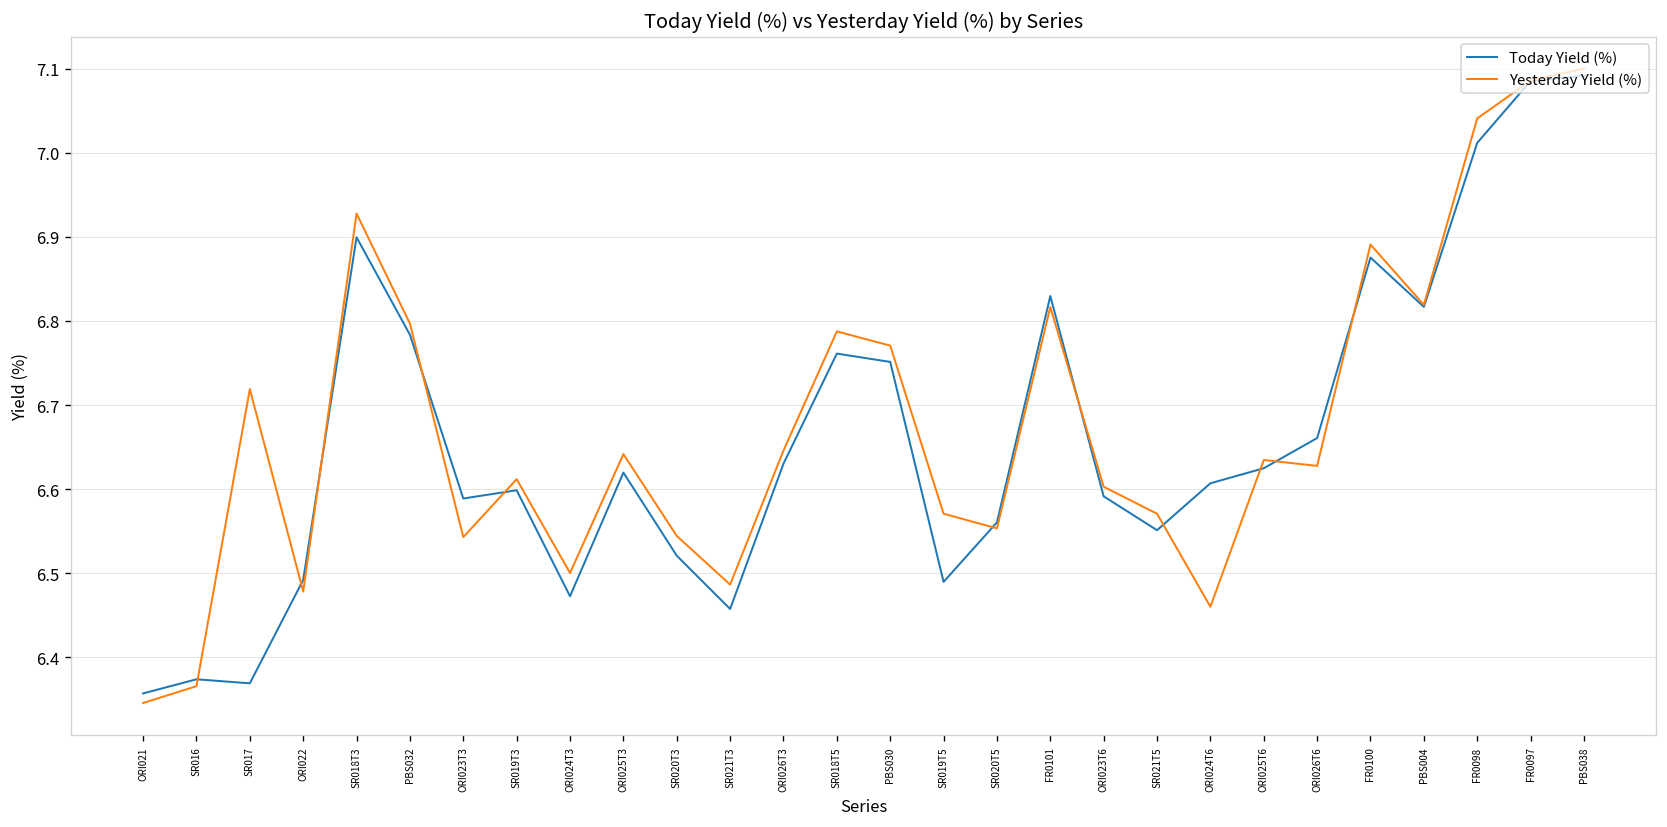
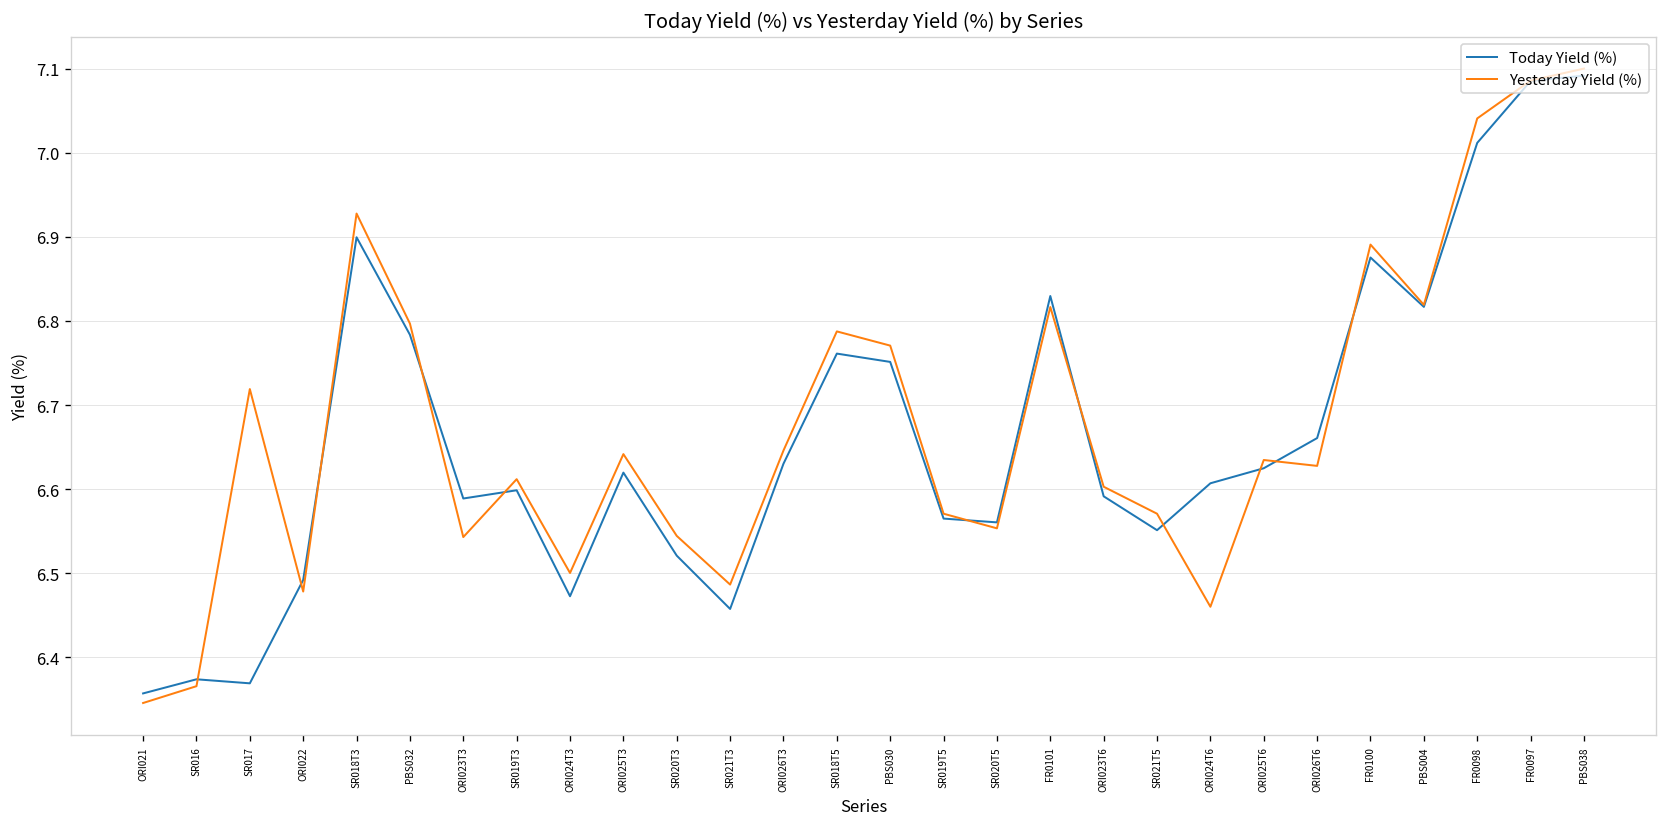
  {
    "Today Yield (%)": {
      "ORI021": 6.36,
      "SR016": 6.37,
      "SR017": 6.37,
      "ORI022": 6.49,
      "SR018T3": 6.90,
      "PBS032": 6.78,
      "ORI023T3": 6.59,
      "SR019T3": 6.60,
      "ORI024T3": 6.47,
      "ORI025T3": 6.62,
      "SR020T3": 6.52,
      "SR021T3": 6.46,
      "ORI026T3": 6.63,
      "SR018T5": 6.76,
      "PBS030": 6.75,
-     "SR019T5": 6.49,
+     "SR019T5": 6.56,
      "SR020T5": 6.56,
      "FR0101": 6.83,
      "ORI023T6": 6.59,
      "SR021T5": 6.55,
      "ORI024T6": 6.61,
      "ORI025T6": 6.62,
      "ORI026T6": 6.66,
      "FR0100": 6.88,
      "FR0098": 7.01
    },
    "Yesterday Yield (%)": {
      "ORI021": 6.35,
      "SR016": 6.37,
      "SR017": 6.72,
      "ORI022": 6.48,
      "SR018T3": 6.93,
      "PBS032": 6.80,
      "ORI023T3": 6.54,
      "SR019T3": 6.61,
      "ORI024T3": 6.50,
      "ORI025T3": 6.64,
      "SR020T3": 6.54,
      "SR021T3": 6.49,
      "ORI026T3": 6.65,
      "SR018T5": 6.79,
      "PBS030": 6.77,
      "SR019T5": 6.57,
      "SR020T5": 6.55,
      "FR0101": 6.82,
      "ORI023T6": 6.60,
      "SR021T5": 6.57,
      "ORI024T6": 6.46,
      "ORI025T6": 6.63,
      "ORI026T6": 6.63,
      "FR0100": 6.89,
      "FR0098": 7.04
    }
  }
